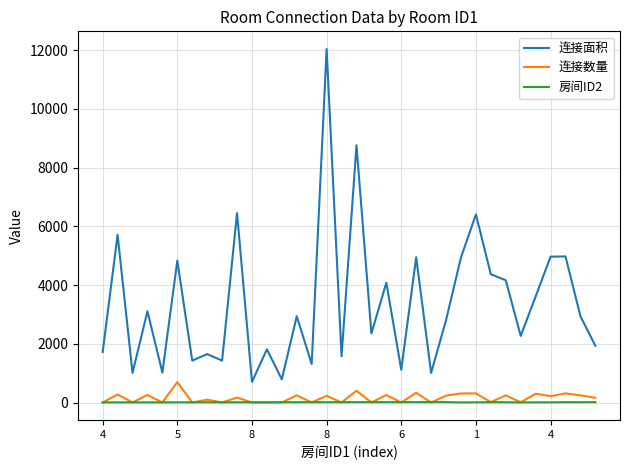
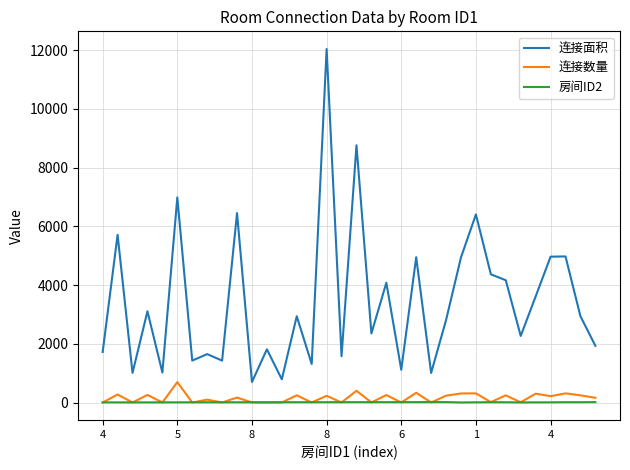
  {
    "连接面积": {
-     "5": 4800
+     "5": 7000
    },
    "连接数量": {
      "5": 700
    },
    "房间ID2": {
      "5": 0
    }
  }
